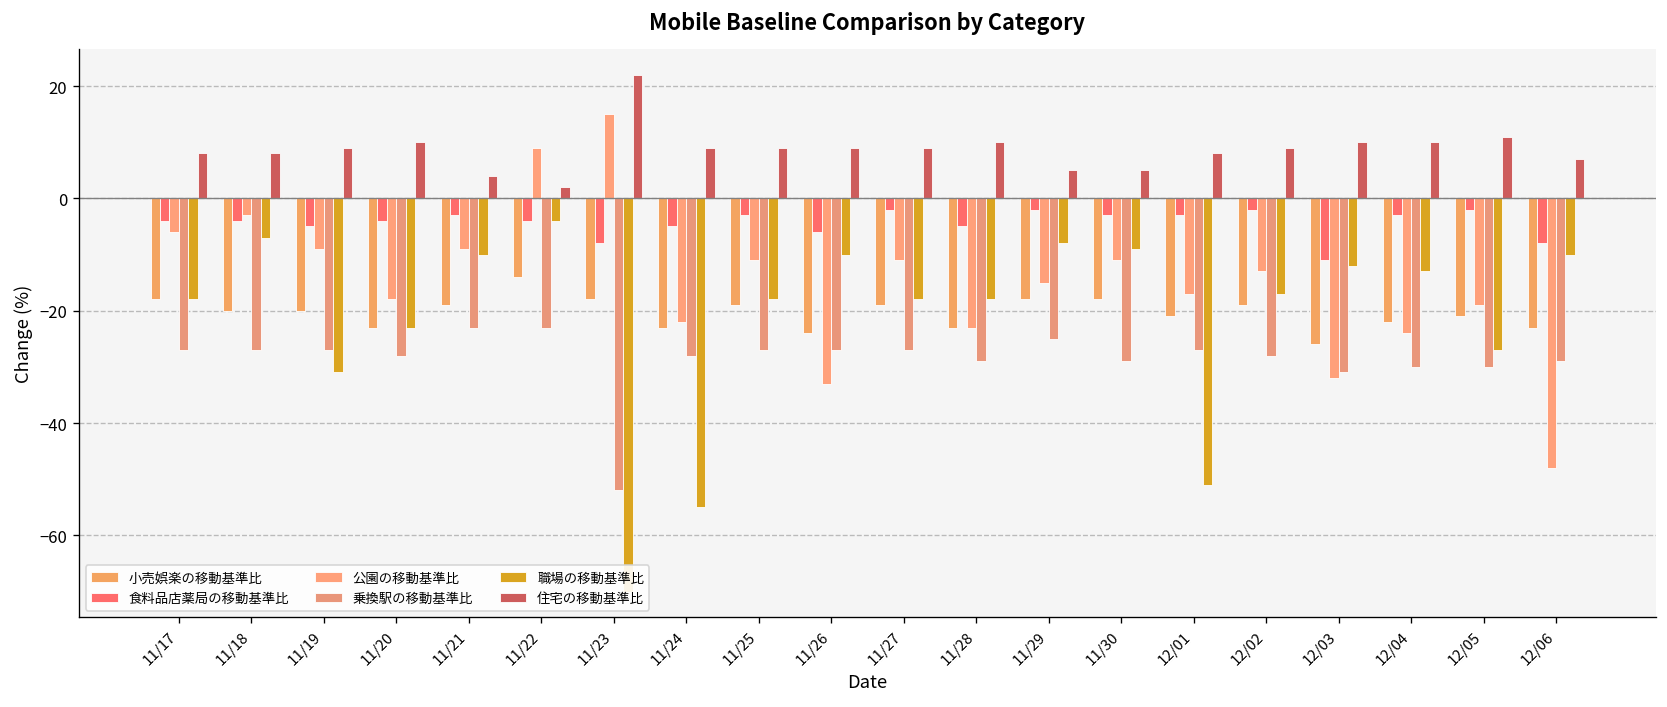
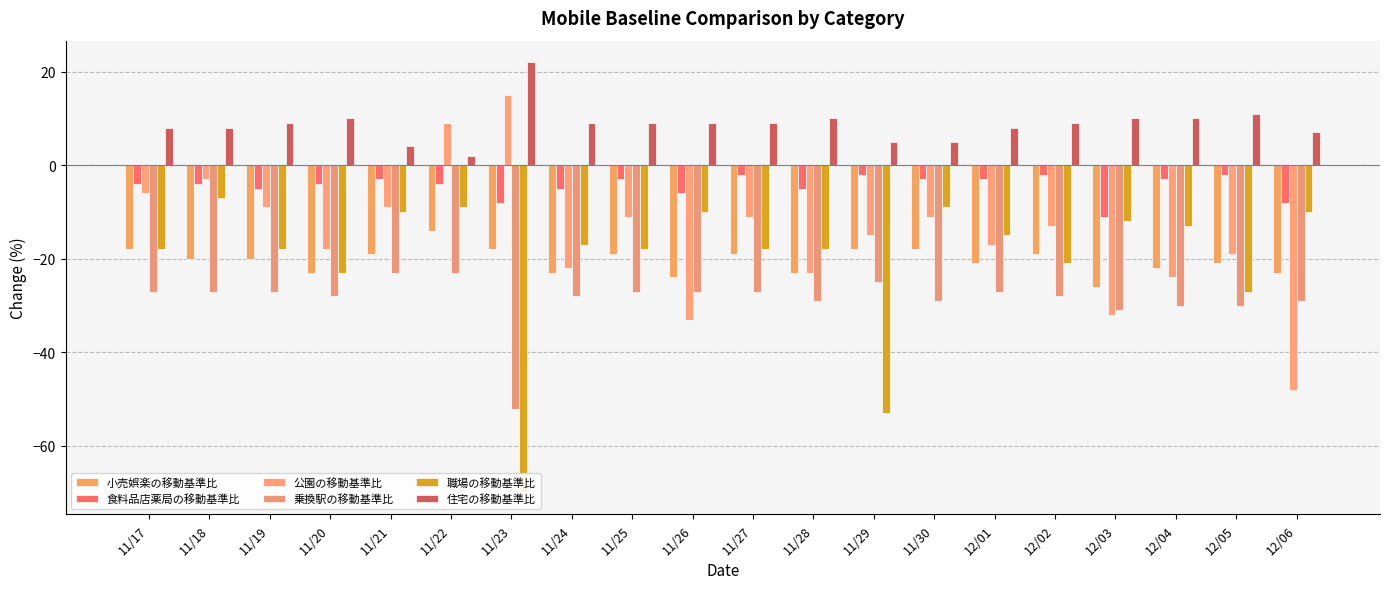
  {
    "職場の移動基準比": {
      "11/17": -18,
      "11/18": -7,
-     "11/19": -31,
+     "11/19": -18,
      "11/20": -23,
      "11/21": -10,
-     "11/22": -4,
-     "11/24": -55,
+     "11/22": -9,
+     "11/24": -17,
      "11/25": -18,
      "11/26": -10,
      "11/27": -18,
      "11/28": -18,
-     "11/29": -8,
+     "11/29": -53,
      "11/30": -9,
-     "12/01": -51,
-     "12/02": -17,
+     "12/01": -15,
+     "12/02": -21,
      "12/03": -12,
      "12/04": -13,
      "12/05": -27,
      "12/06": -10
    }
  }
